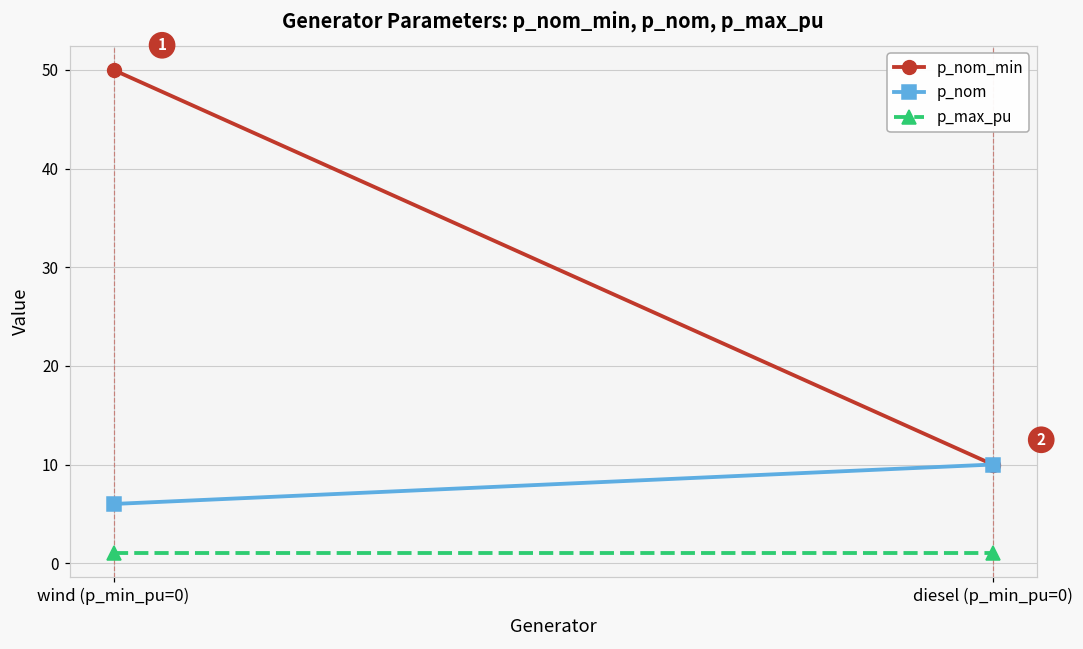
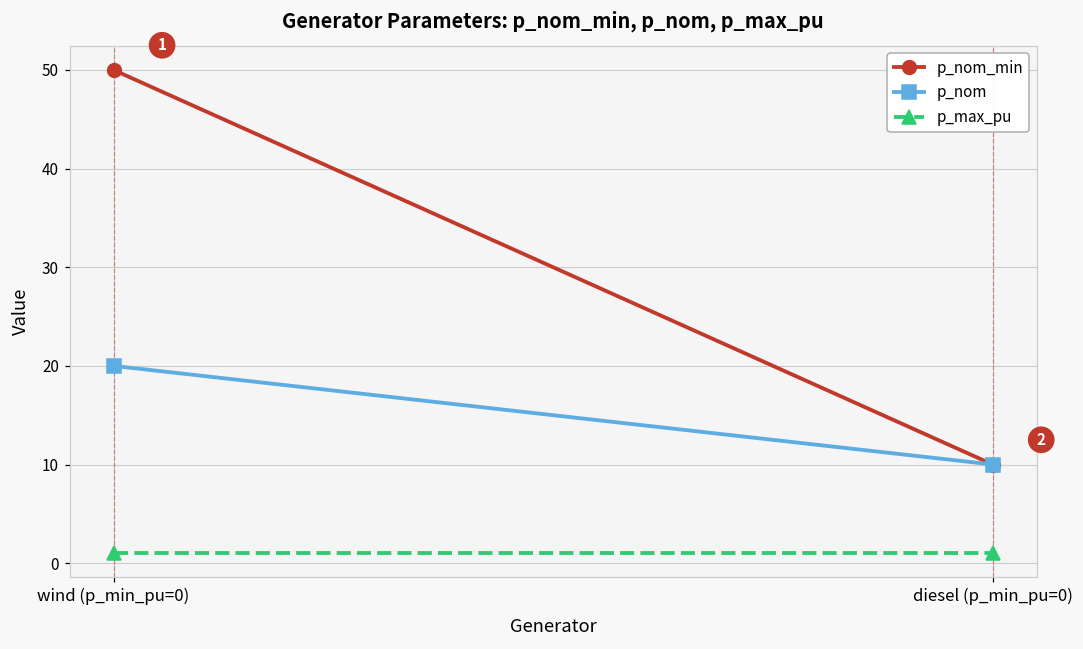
  {
    "p_nom_min": {
      "wind (p_min_pu=0)": 50
    },
    "p_nom": {
-     "wind (p_min_pu=0)": 6
+     "wind (p_min_pu=0)": 20
    },
    "p_max_pu": {
      "wind (p_min_pu=0)": 1,
      "diesel (p_min_pu=0)": 1
    }
  }
